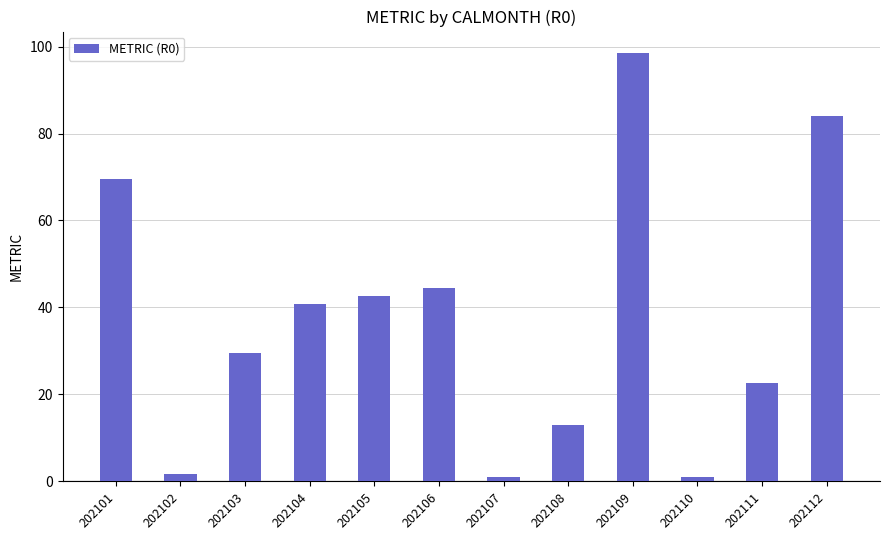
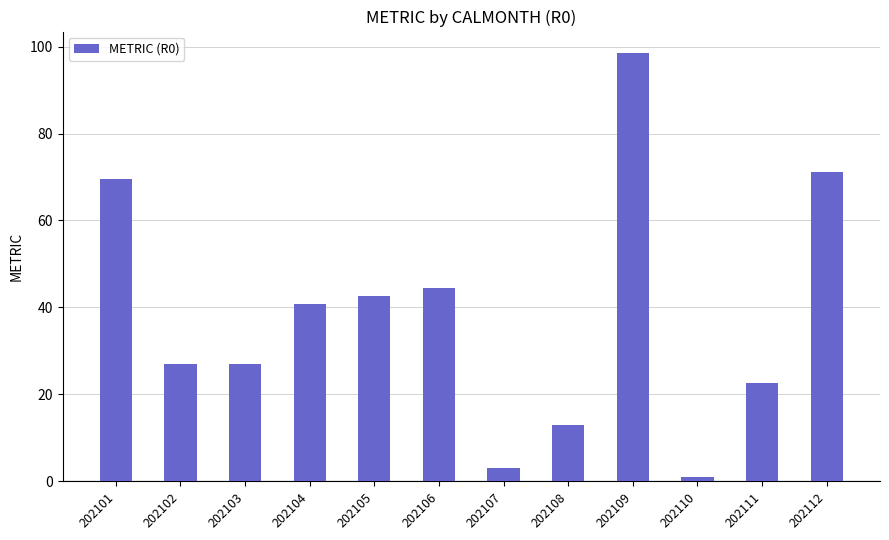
  {
    "202101": 69,
-   "202102": 2,
-   "202103": 30,
+   "202102": 27,
+   "202103": 27,
    "202104": 41,
    "202105": 43,
    "202106": 44,
-   "202107": 1,
+   "202107": 3,
    "202108": 13,
    "202109": 99,
    "202110": 1,
    "202111": 23,
-   "202112": 84
+   "202112": 71
  }
